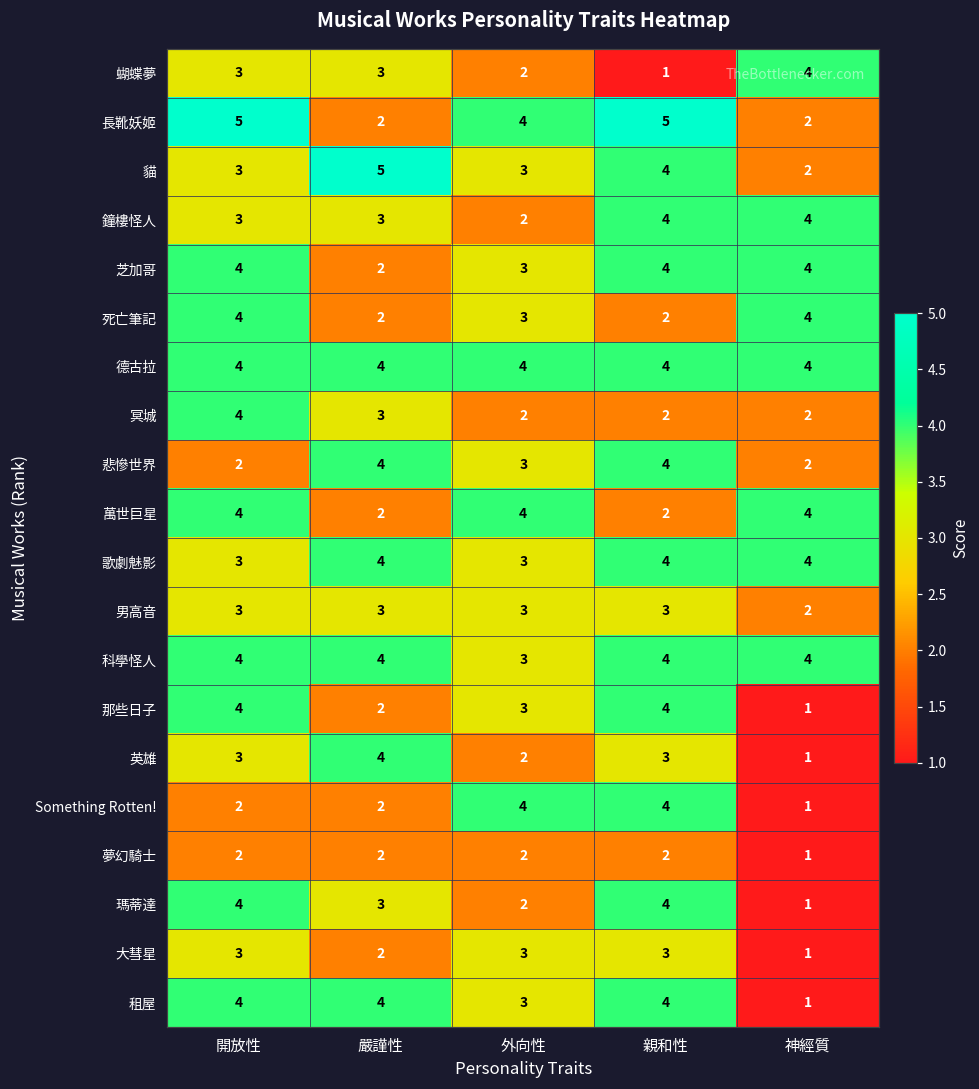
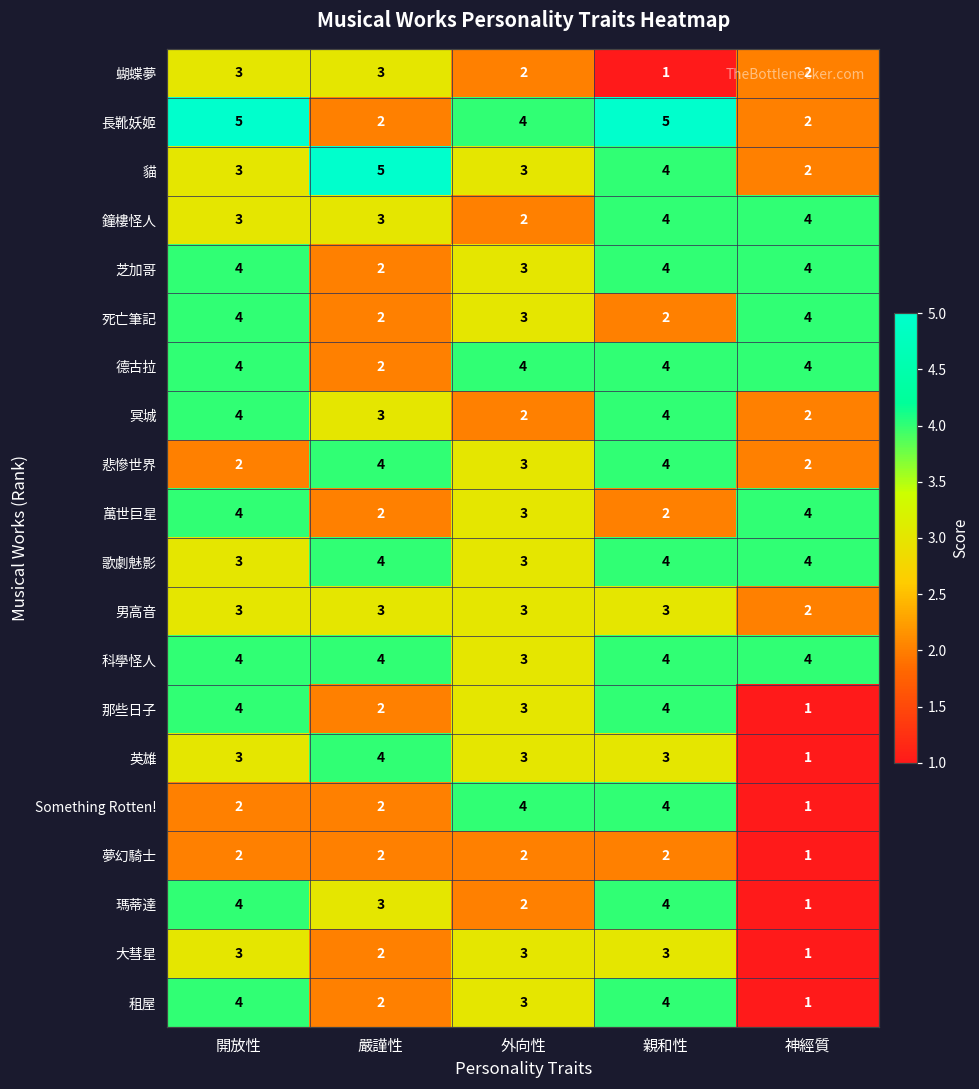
  {
    "蝴蝶夢": {
      "開放性": 3,
      "嚴謹性": 3,
      "外向性": 2,
      "親和性": 1,
-     "神經質": 4
+     "神經質": 2
    },
    "長靴妖姬": {
      "開放性": 5,
      "嚴謹性": 2,
      "外向性": 4,
      "親和性": 5,
      "神經質": 2
    },
    "貓": {
      "開放性": 3,
      "嚴謹性": 5,
      "外向性": 3,
      "親和性": 4,
      "神經質": 2
    },
    "鐘樓怪人": {
      "開放性": 3,
      "嚴謹性": 3,
      "外向性": 2,
      "親和性": 4,
      "神經質": 4
    },
    "芝加哥": {
      "開放性": 4,
      "嚴謹性": 2,
      "外向性": 3,
      "親和性": 4,
      "神經質": 4
    },
    "死亡筆記": {
      "開放性": 4,
      "嚴謹性": 2,
      "外向性": 3,
      "親和性": 2,
      "神經質": 4
    },
    "德古拉": {
      "開放性": 4,
-     "嚴謹性": 4,
+     "嚴謹性": 2,
      "外向性": 4,
      "親和性": 4,
      "神經質": 4
    },
    "冥城": {
      "開放性": 4,
      "嚴謹性": 3,
      "外向性": 2,
-     "親和性": 2,
+     "親和性": 4,
      "神經質": 2
    },
    "悲慘世界": {
      "開放性": 2,
      "嚴謹性": 4,
      "外向性": 3,
      "親和性": 4,
      "神經質": 2
    },
    "萬世巨星": {
      "開放性": 4,
      "嚴謹性": 2,
-     "外向性": 4,
+     "外向性": 3,
      "親和性": 2,
      "神經質": 4
    },
    "歌劇魅影": {
      "開放性": 3,
      "嚴謹性": 4,
      "外向性": 3,
      "親和性": 4,
      "神經質": 4
    },
    "男高音": {
      "開放性": 3,
      "嚴謹性": 3,
      "外向性": 3,
      "親和性": 3,
      "神經質": 2
    },
    "科學怪人": {
      "開放性": 4,
      "嚴謹性": 4,
      "外向性": 3,
      "親和性": 4,
      "神經質": 4
    },
    "那些日子": {
      "開放性": 4,
      "嚴謹性": 2,
      "外向性": 3,
      "親和性": 4,
      "神經質": 1
    },
    "英雄": {
      "開放性": 3,
      "嚴謹性": 4,
-     "外向性": 2,
+     "外向性": 3,
      "親和性": 3,
      "神經質": 1
    },
    "Something Rotten!": {
      "開放性": 2,
      "嚴謹性": 2,
      "外向性": 4,
      "親和性": 4,
      "神經質": 1
    },
    "夢幻騎士": {
      "開放性": 2,
      "嚴謹性": 2,
      "外向性": 2,
      "親和性": 2,
      "神經質": 1
    },
    "瑪蒂達": {
      "開放性": 4,
      "嚴謹性": 3,
      "外向性": 2,
      "親和性": 4,
      "神經質": 1
    },
    "大彗星": {
      "開放性": 3,
      "嚴謹性": 2,
      "外向性": 3,
      "親和性": 3,
      "神經質": 1
    },
    "租屋": {
      "開放性": 4,
-     "嚴謹性": 4,
+     "嚴謹性": 2,
      "外向性": 3,
      "親和性": 4,
      "神經質": 1
    }
  }
